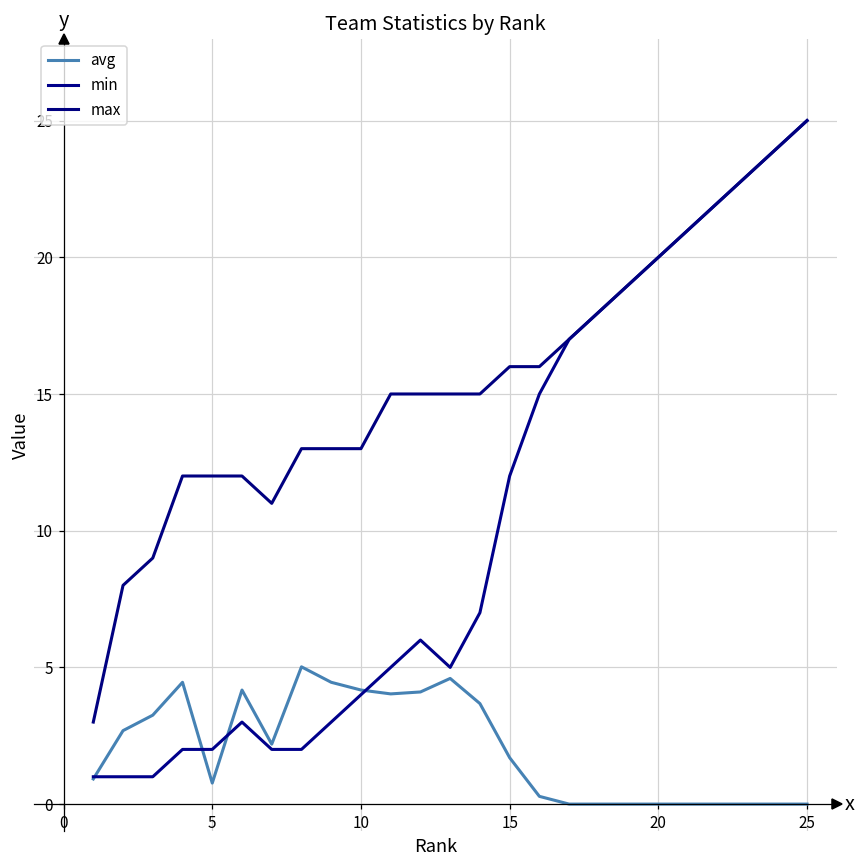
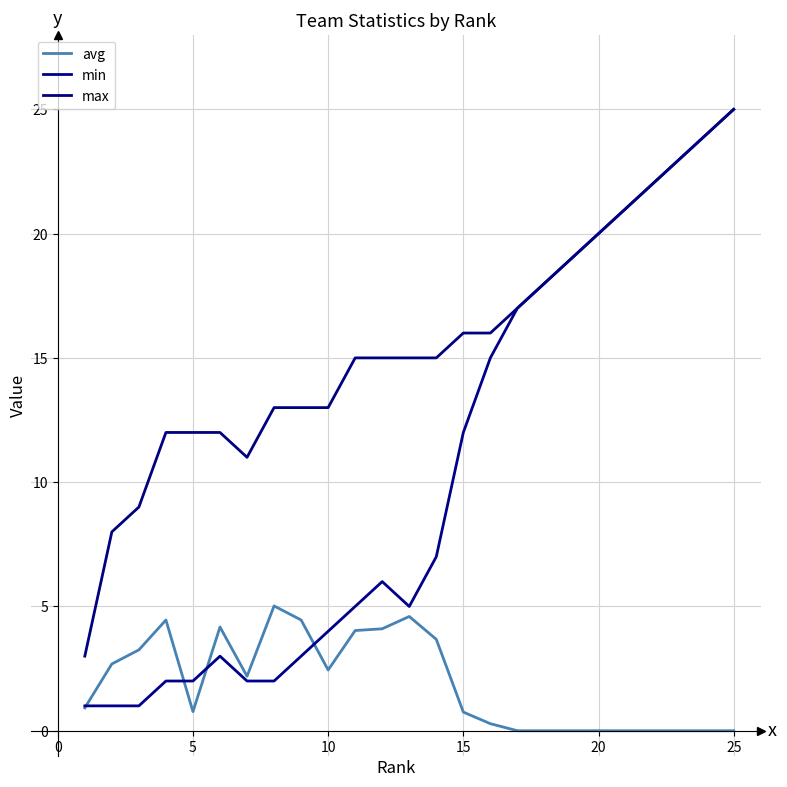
  {
    "avg": {
      "5": 0.8,
-     "10": 4.2,
-     "15": 1.7,
+     "10": 2.4,
+     "15": 0.8,
      "20": 0.0,
      "25": 0.0
    }
  }
